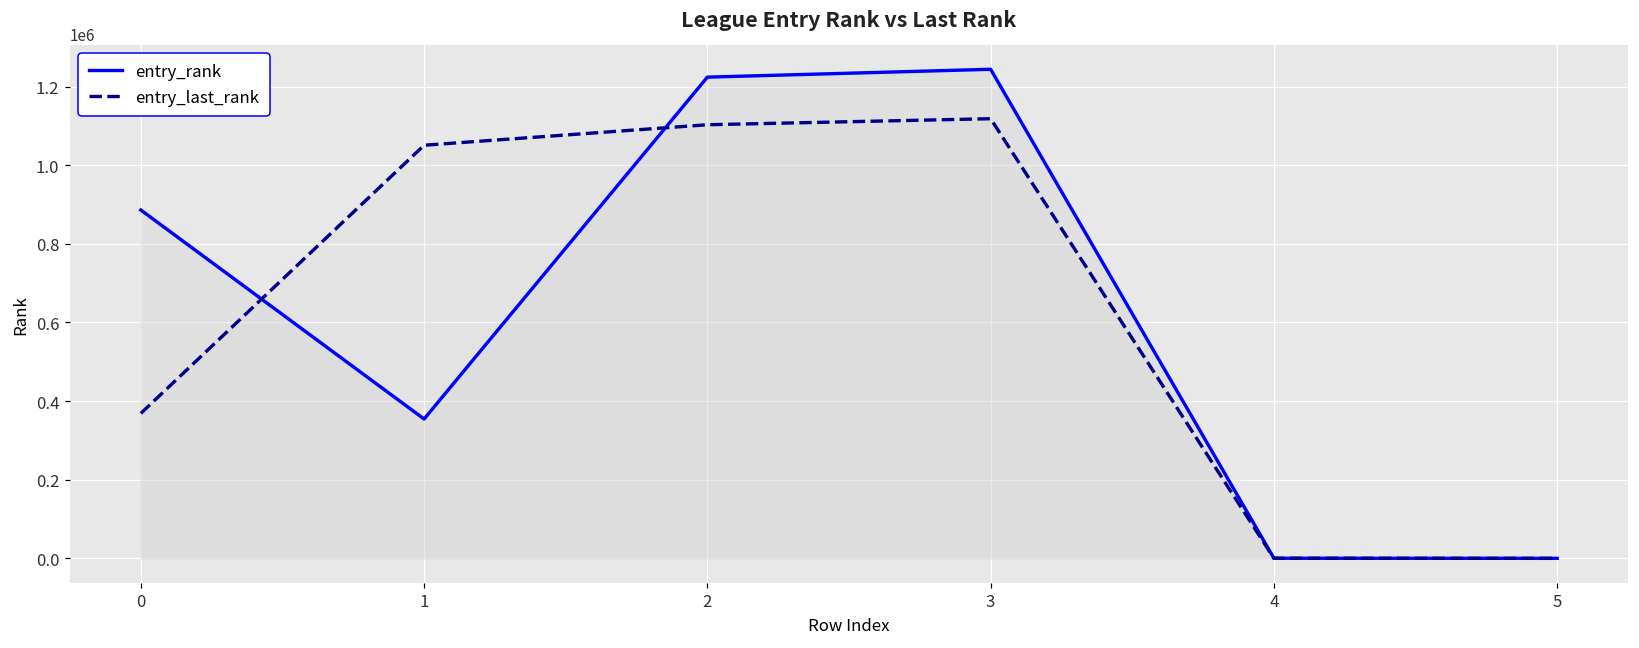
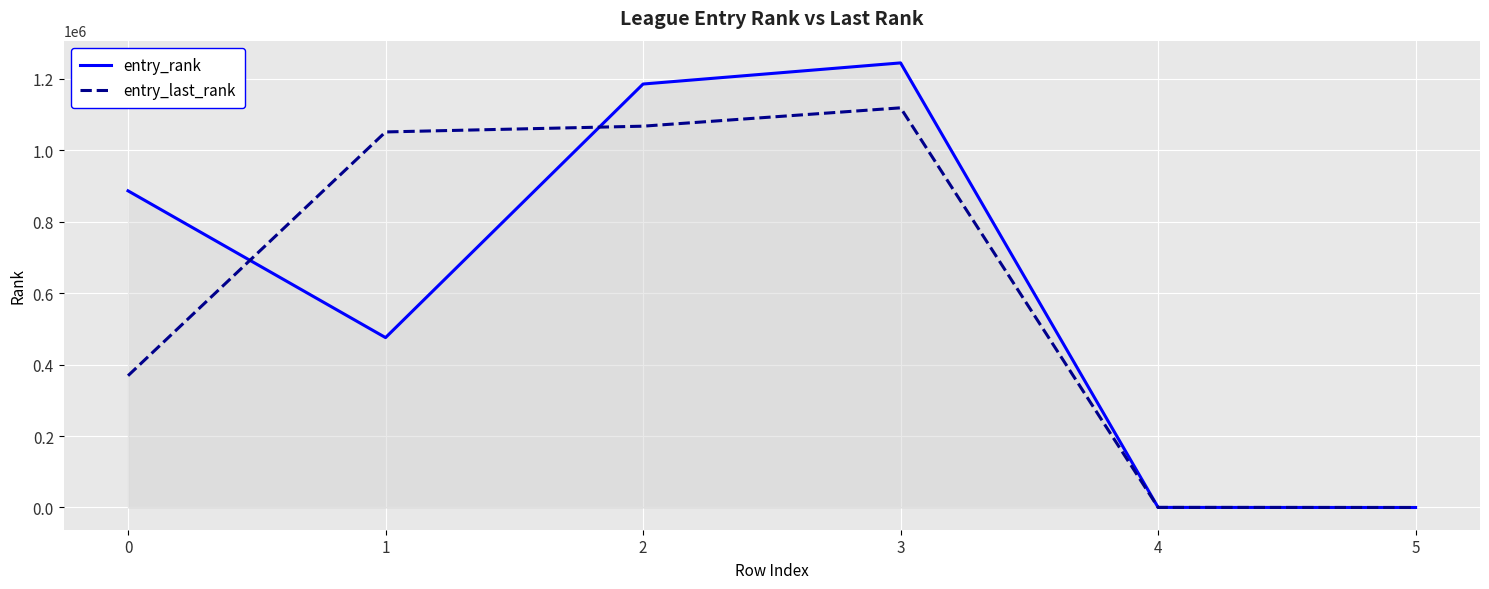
  {
    "entry_rank": {
      "0": 890000,
-     "1": 350000,
-     "2": 1220000,
+     "1": 480000,
+     "2": 1190000,
      "3": 1240000
    },
    "entry_last_rank": {
      "0": 370000,
      "1": 1050000,
-     "2": 1100000,
+     "2": 1070000,
      "3": 1120000
    }
  }
